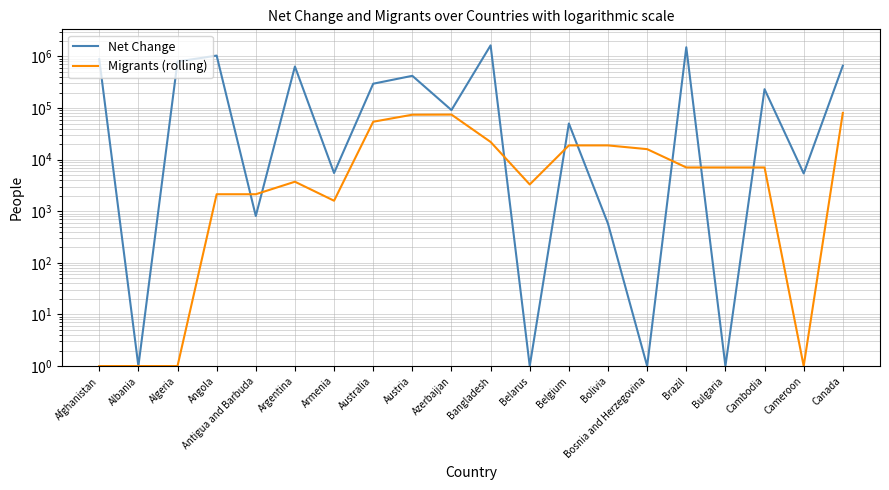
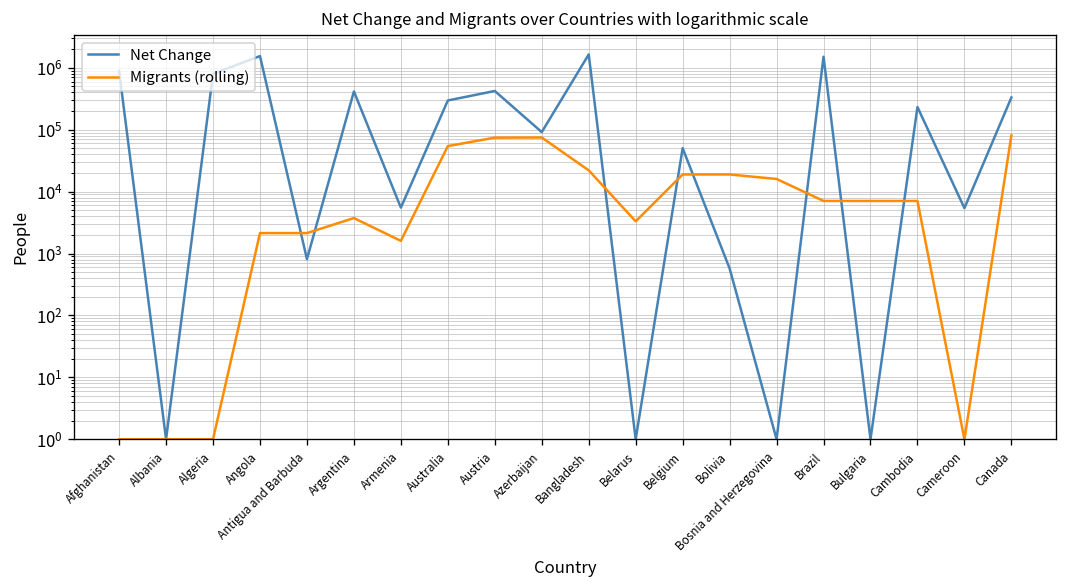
  {
    "Net Change": {
-     "Angola": 1000000,
+     "Angola": 1500000,
      "Antigua and Barbuda": 800,
-     "Argentina": 600000,
+     "Argentina": 400000,
      "Armenia": 6000,
      "Australia": 300000,
      "Austria": 400000,
      "Azerbaijan": 90000,
      "Bangladesh": 1600000,
      "Belarus": 1,
      "Belgium": 50000,
      "Bolivia": 600,
      "Bosnia and Herzegovina": 1,
      "Brazil": 1500000,
      "Bulgaria": 1,
      "Cambodia": 200000,
      "Cameroon": 5000,
-     "Canada": 700000
+     "Canada": 300000
    },
    "Migrants (rolling)": {
      "Afghanistan": 1,
      "Algeria": 1,
      "Angola": 2100,
      "Antigua and Barbuda": 2100,
      "Argentina": 4000,
      "Armenia": 1600,
      "Australia": 50000,
      "Austria": 70000,
      "Azerbaijan": 70000,
      "Bangladesh": 22000,
      "Belarus": 3000,
      "Belgium": 19000,
      "Bolivia": 19000,
      "Bosnia and Herzegovina": 16000,
      "Brazil": 7000,
      "Bulgaria": 7000,
      "Cambodia": 7000,
      "Cameroon": 1,
      "Canada": 80000
    }
  }
